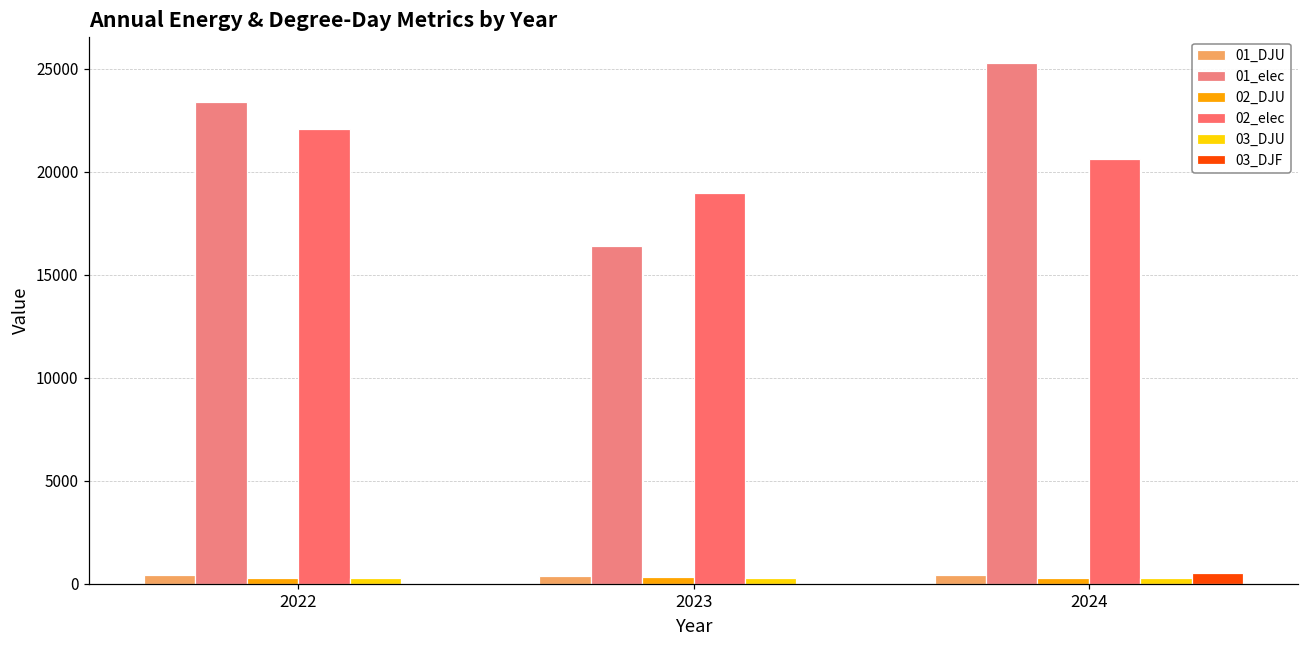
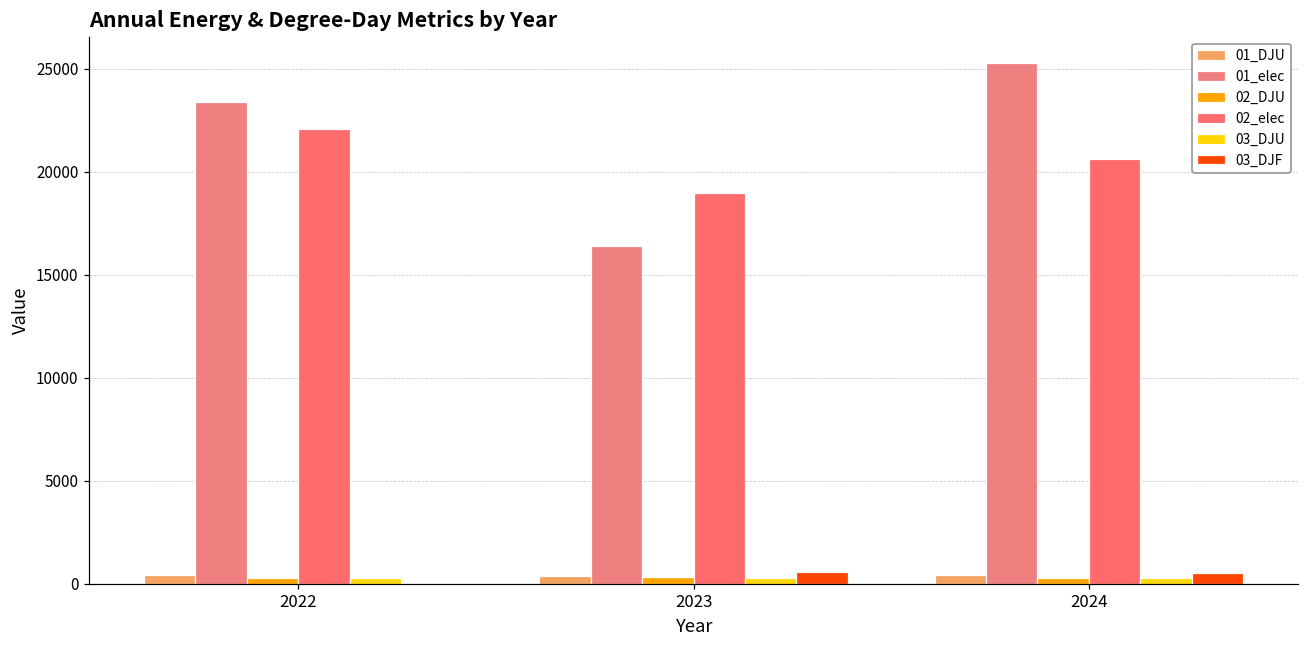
  {
    "03_DJF": {
-     "2023": 0,
+     "2023": 600,
      "2024": 500
    }
  }
